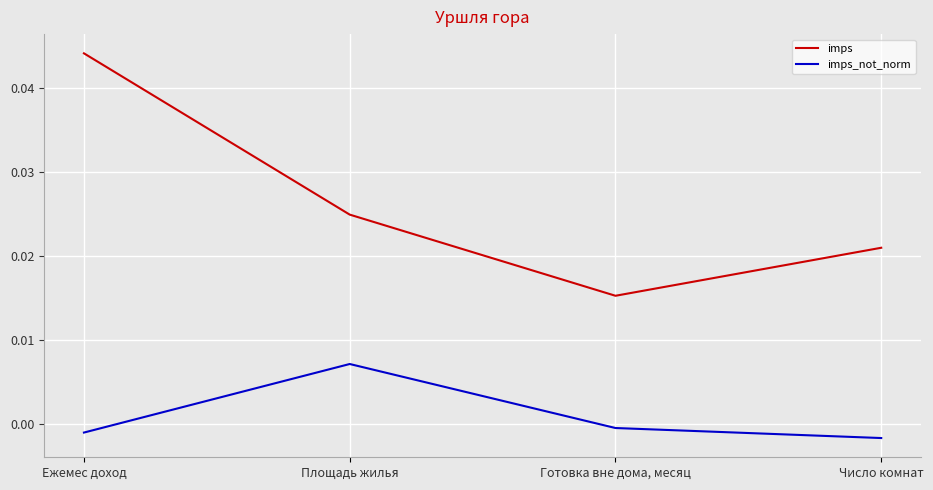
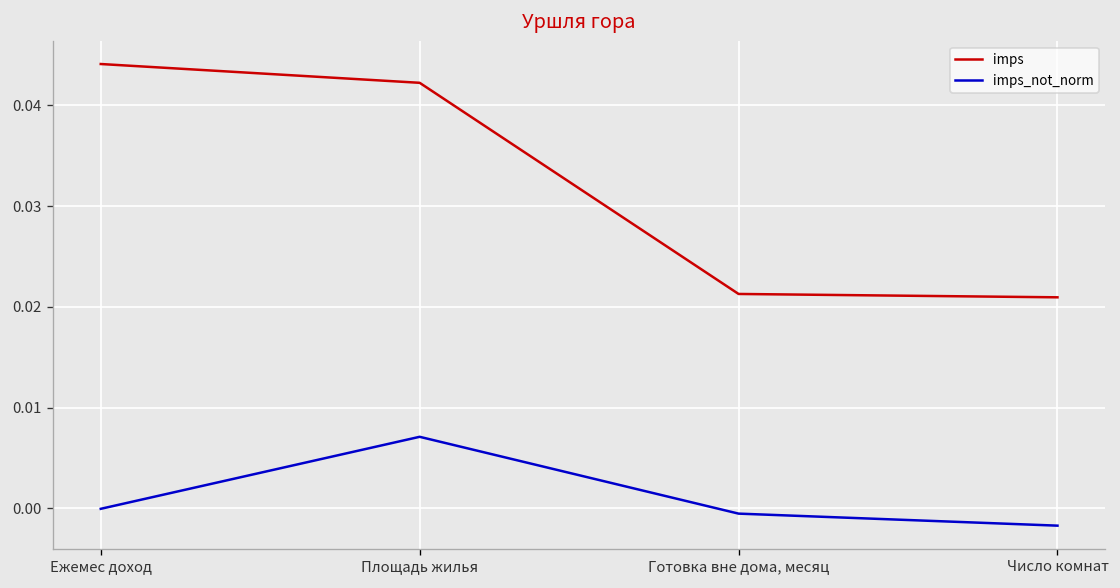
  {
    "imps": {
      "Ежемес доход": 0.044,
-     "Площадь жилья": 0.025,
-     "Готовка вне дома, месяц": 0.015,
+     "Площадь жилья": 0.042,
+     "Готовка вне дома, месяц": 0.021,
      "Число комнат": 0.021
    },
    "imps_not_norm": {
-     "Ежемес доход": -0.001,
+     "Ежемес доход": 0.000,
      "Площадь жилья": 0.007,
      "Готовка вне дома, месяц": -0.001,
      "Число комнат": -0.002
    }
  }
